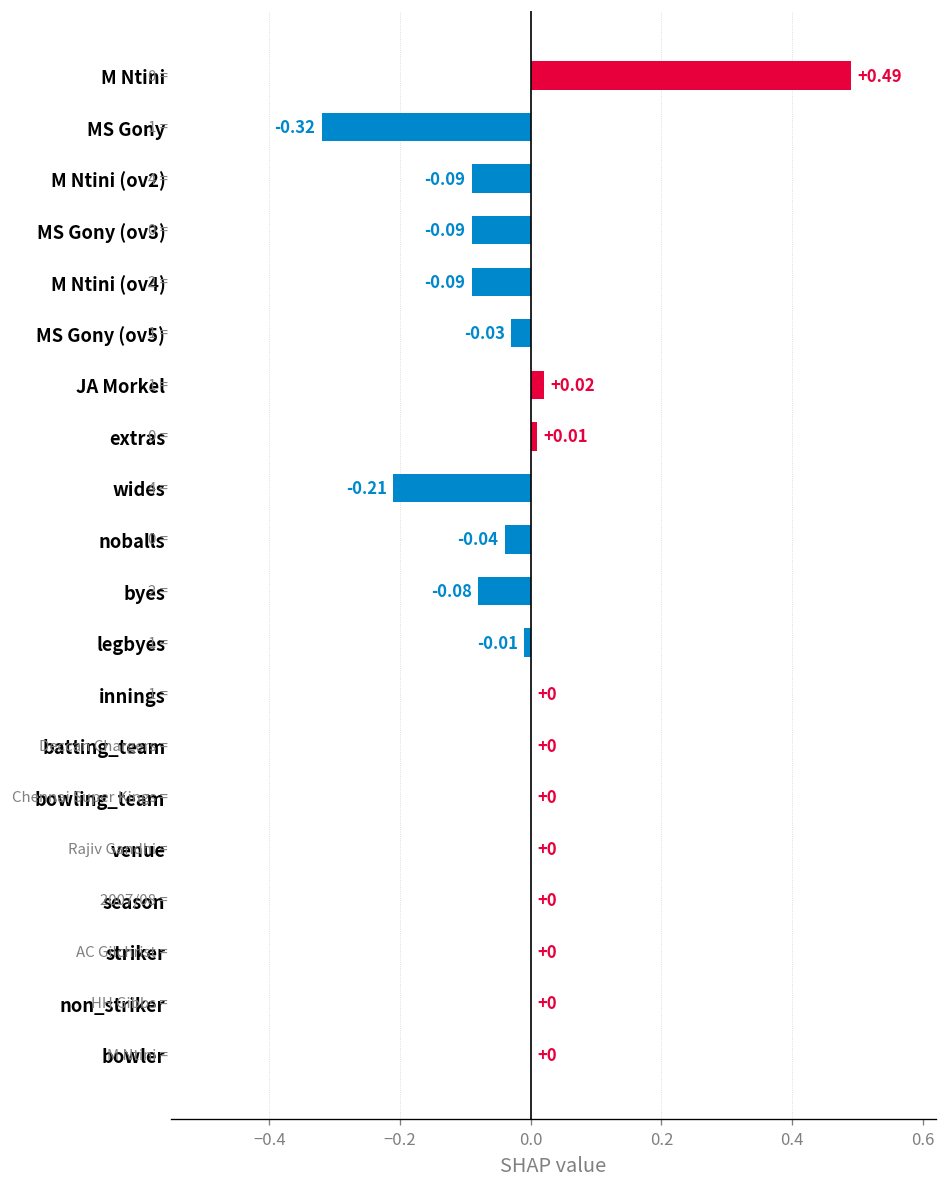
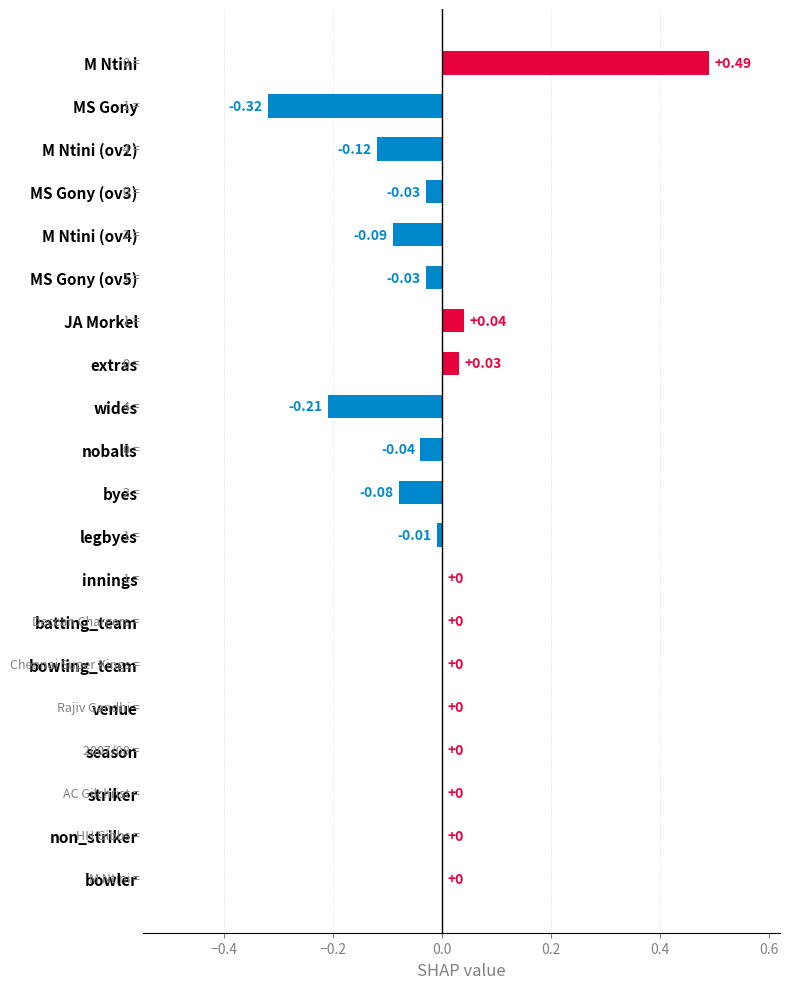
  {
    "M Ntini": "+0.49",
    "MS Gony": "-0.32",
-   "M Ntini (ov2)": "-0.09",
-   "MS Gony (ov3)": "-0.09",
+   "M Ntini (ov2)": "-0.12",
+   "MS Gony (ov3)": "-0.03",
    "M Ntini (ov4)": "-0.09",
    "MS Gony (ov5)": "-0.03",
-   "JA Morkel": "+0.02",
-   "extras": "+0.01",
+   "JA Morkel": "+0.04",
+   "extras": "+0.03",
    "wides": "-0.21",
    "noballs": "-0.04",
    "byes": "-0.08",
    "legbyes": "-0.01",
    "innings": "+0",
    "batting_team": "+0",
    "bowling_team": "+0",
    "venue": "+0",
    "season": "+0",
    "striker": "+0",
    "non_striker": "+0",
    "bowler": "+0"
  }
